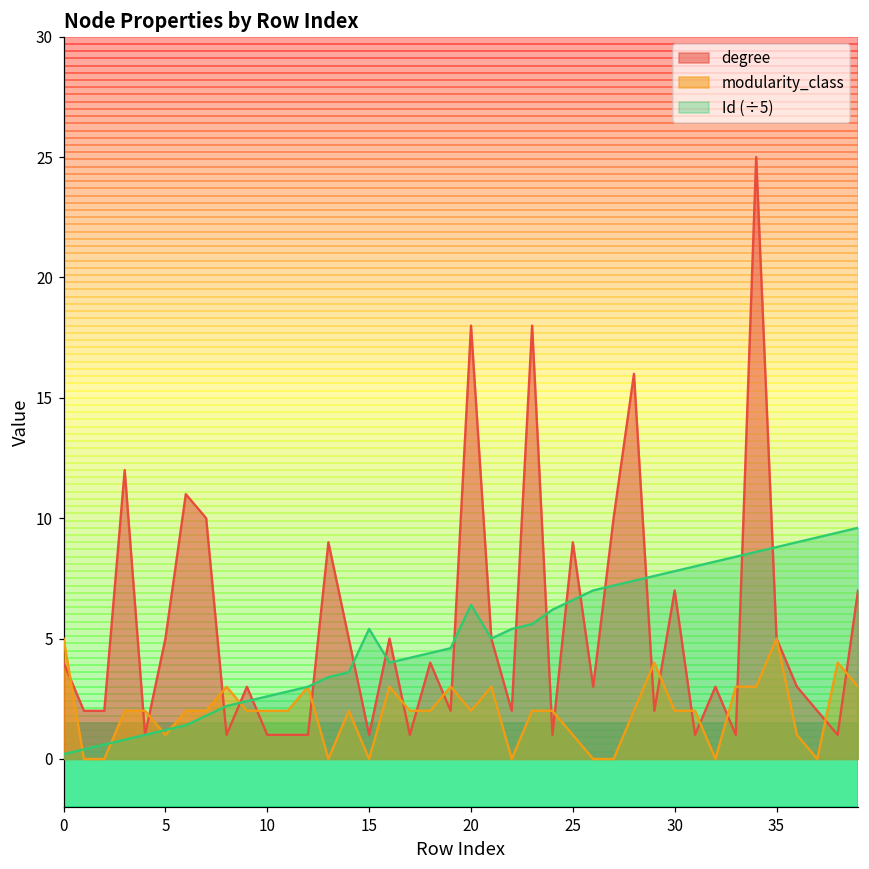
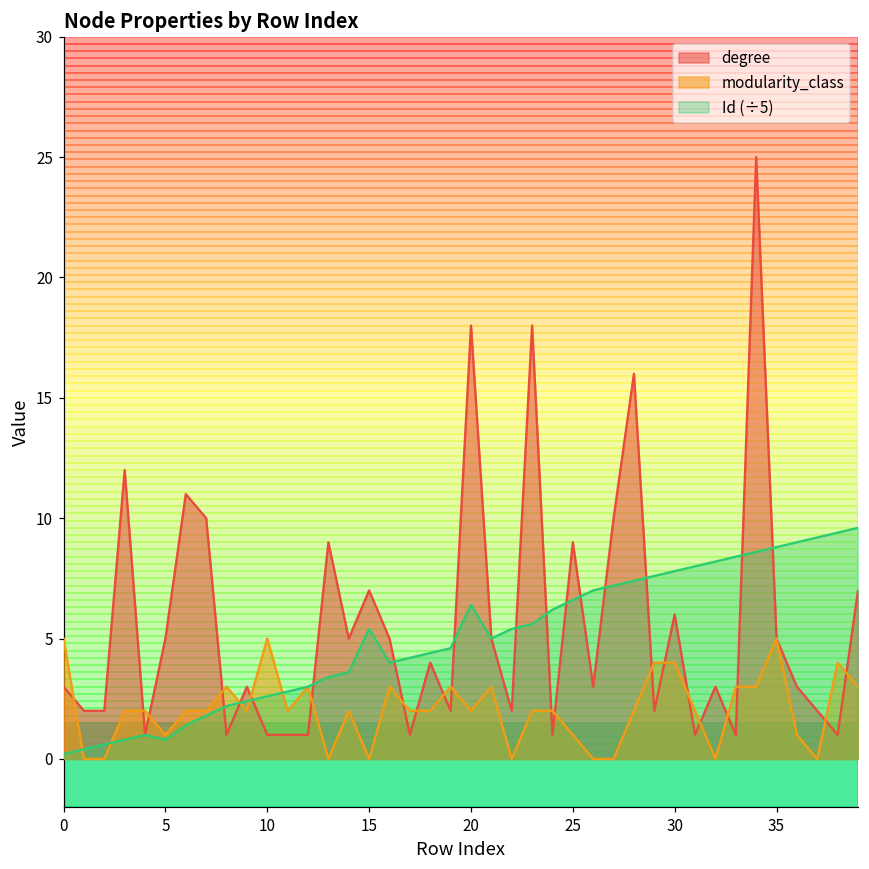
  {
    "degree": {
-     "0": 4,
+     "0": 3,
      "5": 5,
      "10": 1,
-     "15": 1,
+     "15": 7,
      "20": 18,
      "25": 9,
-     "30": 7
+     "30": 6
    },
    "modularity_class": {
      "0": 5,
      "5": 1,
-     "10": 2,
+     "10": 5,
      "15": 0,
      "20": 2,
      "25": 1,
-     "30": 2
+     "30": 4
    },
    "Id (÷5)": {
      "0": 0.2,
-     "5": 1.2,
+     "5": 0.8,
      "10": 2.6,
      "15": 5.4,
      "20": 6.4,
      "25": 6.6,
      "30": 7.8,
      "35": 8.8
    }
  }
